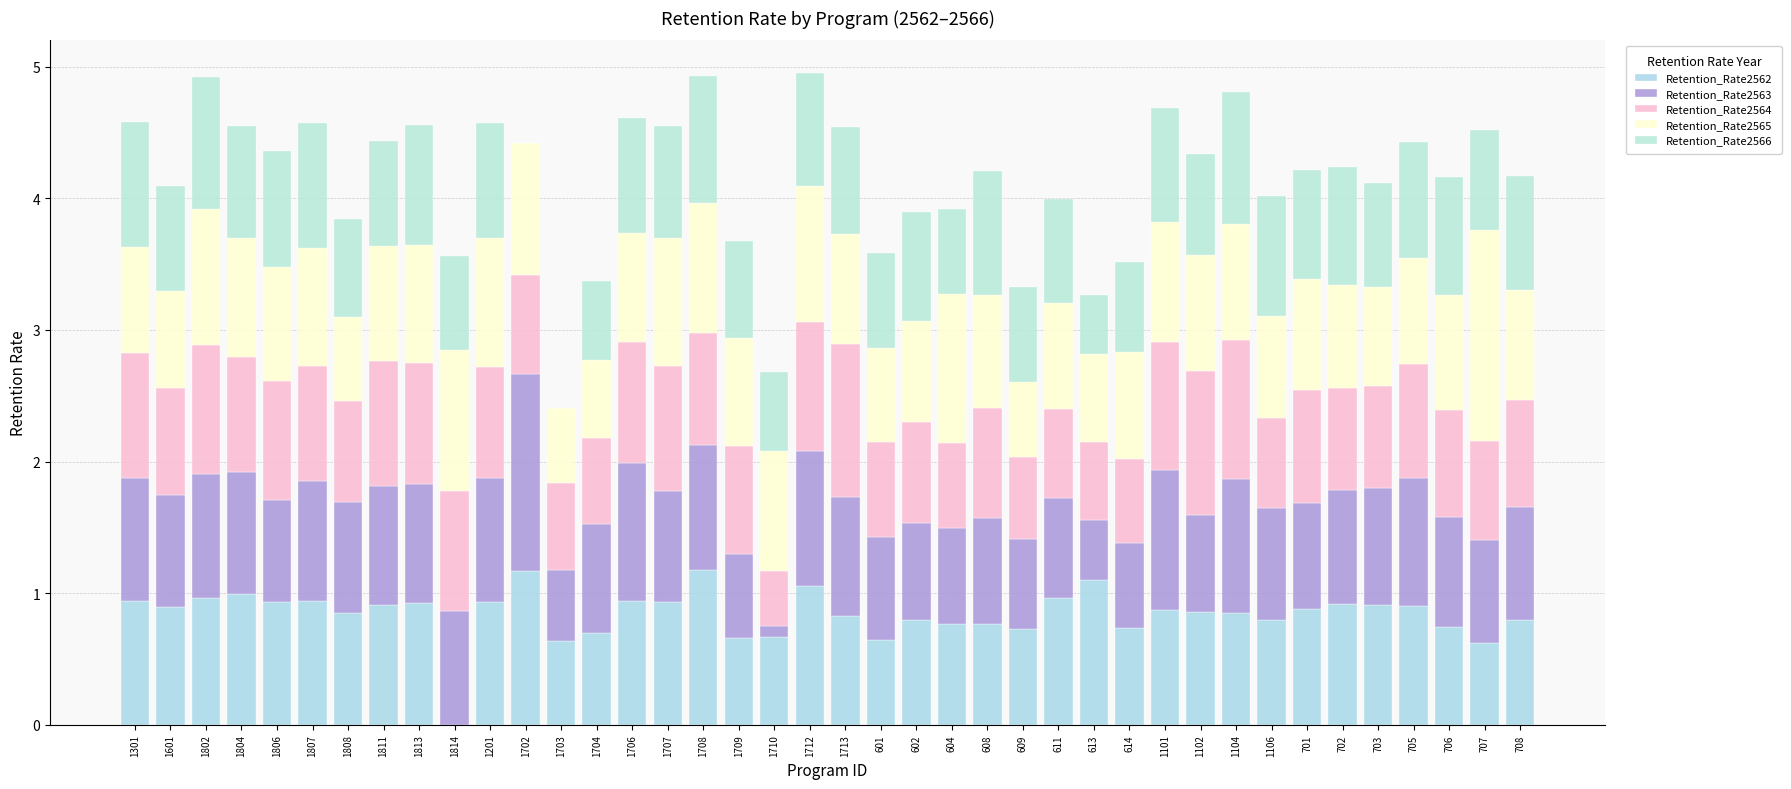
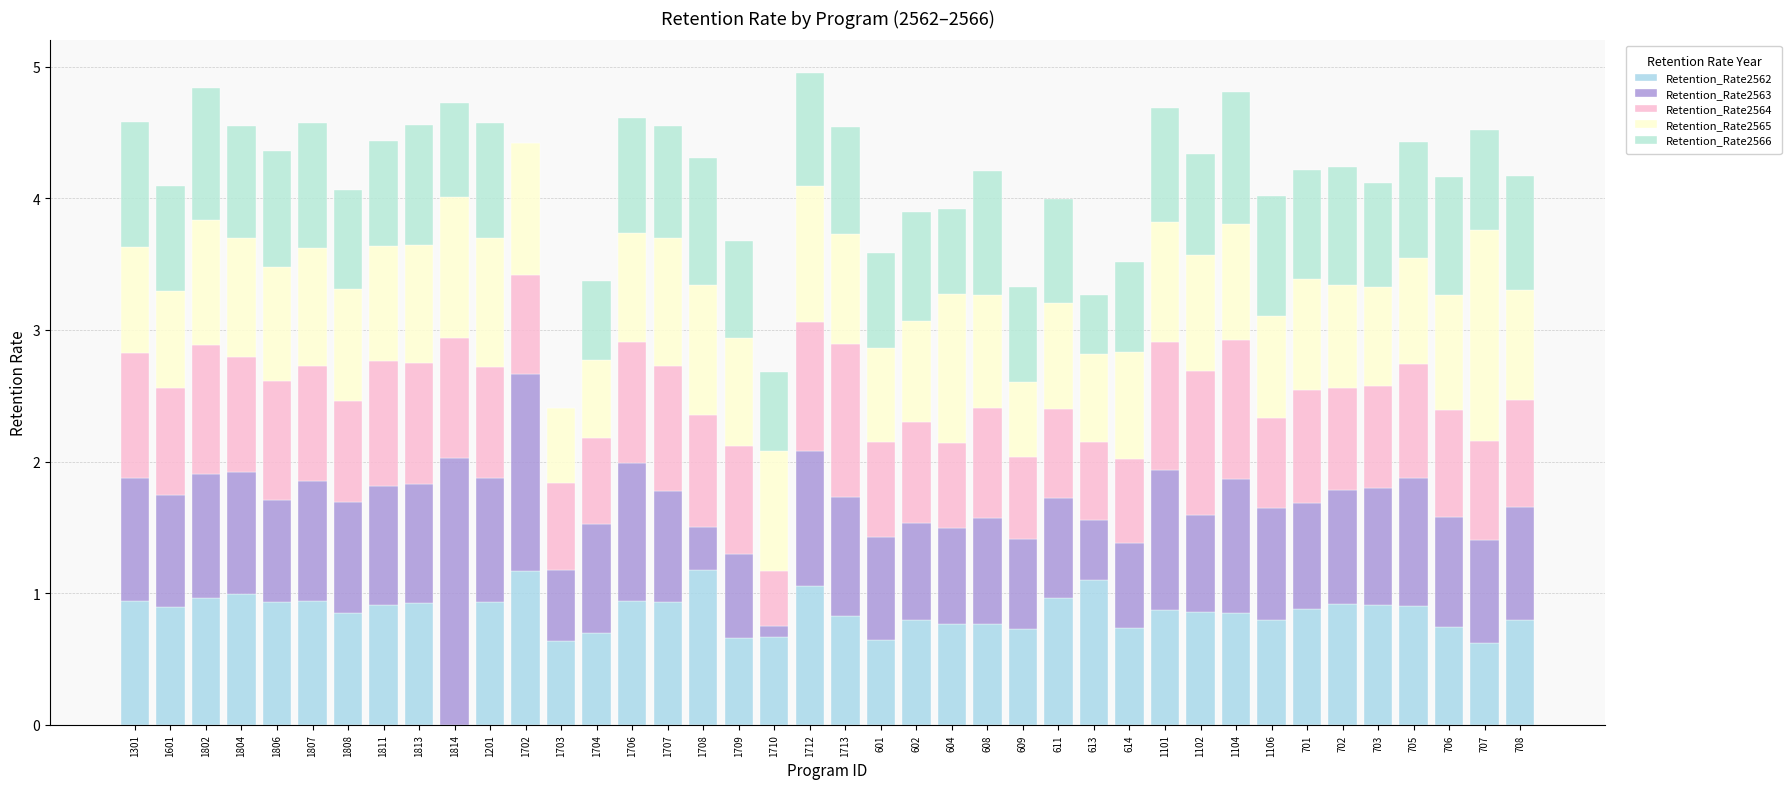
  {
    "Retention_Rate2563": {
      "1301": 0.93,
      "1601": 0.85,
      "1802": 0.94,
      "1804": 0.93,
      "1806": 0.78,
      "1807": 0.91,
      "1808": 0.85,
      "1811": 0.90,
      "1813": 0.91,
-     "1814": 0.86,
+     "1814": 2.02,
      "1201": 0.94,
      "1702": 1.50,
      "1703": 0.54,
      "1704": 0.83,
      "1706": 1.04,
      "1707": 0.85,
-     "1708": 0.95,
+     "1708": 0.32,
      "1709": 0.64,
      "1710": 0.08,
      "1712": 1.02,
      "1713": 0.91,
      "601": 0.78,
      "602": 0.73,
      "604": 0.73,
      "608": 0.81,
      "609": 0.68,
      "611": 0.76,
      "613": 0.46,
      "614": 0.65,
      "1101": 1.06,
      "1102": 0.74,
      "1104": 1.02,
      "1106": 0.85,
      "701": 0.80,
      "702": 0.87,
      "703": 0.90,
      "705": 0.97,
      "706": 0.84,
      "707": 0.79,
      "708": 0.86
    },
    "Retention_Rate2564": {
      "1301": 0.95,
      "1601": 0.81,
      "1802": 0.98,
      "1804": 0.88,
      "1806": 0.90,
      "1807": 0.87,
      "1808": 0.77,
      "1811": 0.95,
      "1813": 0.92,
      "1814": 0.91,
      "1201": 0.85,
      "1702": 0.75,
      "1703": 0.66,
      "1704": 0.66,
      "1706": 0.92,
      "1707": 0.95,
      "1708": 0.85,
      "1709": 0.82,
      "1710": 0.42,
      "1712": 0.98,
      "1713": 1.16,
      "601": 0.72,
      "602": 0.77,
      "604": 0.65,
      "608": 0.83,
      "609": 0.62,
      "611": 0.67,
      "613": 0.59,
      "614": 0.64,
      "1101": 0.97,
      "1102": 1.09,
      "1104": 1.05,
      "1106": 0.69,
      "701": 0.86,
      "702": 0.77,
      "703": 0.77,
      "705": 0.87,
      "706": 0.81,
      "707": 0.75,
      "708": 0.82
    },
    "Retention_Rate2565": {
      "1301": 0.80,
      "1601": 0.74,
-     "1802": 1.04,
+     "1802": 0.95,
      "1804": 0.90,
      "1806": 0.87,
      "1807": 0.90,
-     "1808": 0.63,
+     "1808": 0.85,
      "1811": 0.87,
      "1813": 0.90,
      "1814": 1.07,
      "1201": 0.98,
      "1702": 1.00,
      "1703": 0.57,
      "1704": 0.59,
      "1706": 0.83,
      "1707": 0.97,
      "1708": 0.98,
      "1709": 0.82,
      "1710": 0.91,
      "1712": 1.03,
      "1713": 0.83,
      "601": 0.72,
      "602": 0.76,
      "604": 1.13,
      "608": 0.86,
      "609": 0.57,
      "611": 0.81,
      "613": 0.67,
      "614": 0.81,
      "1101": 0.91,
      "1102": 0.88,
      "1104": 0.88,
      "1106": 0.77,
      "701": 0.84,
      "702": 0.78,
      "703": 0.76,
      "705": 0.81,
      "706": 0.88,
      "707": 1.61,
      "708": 0.84
    }
  }
